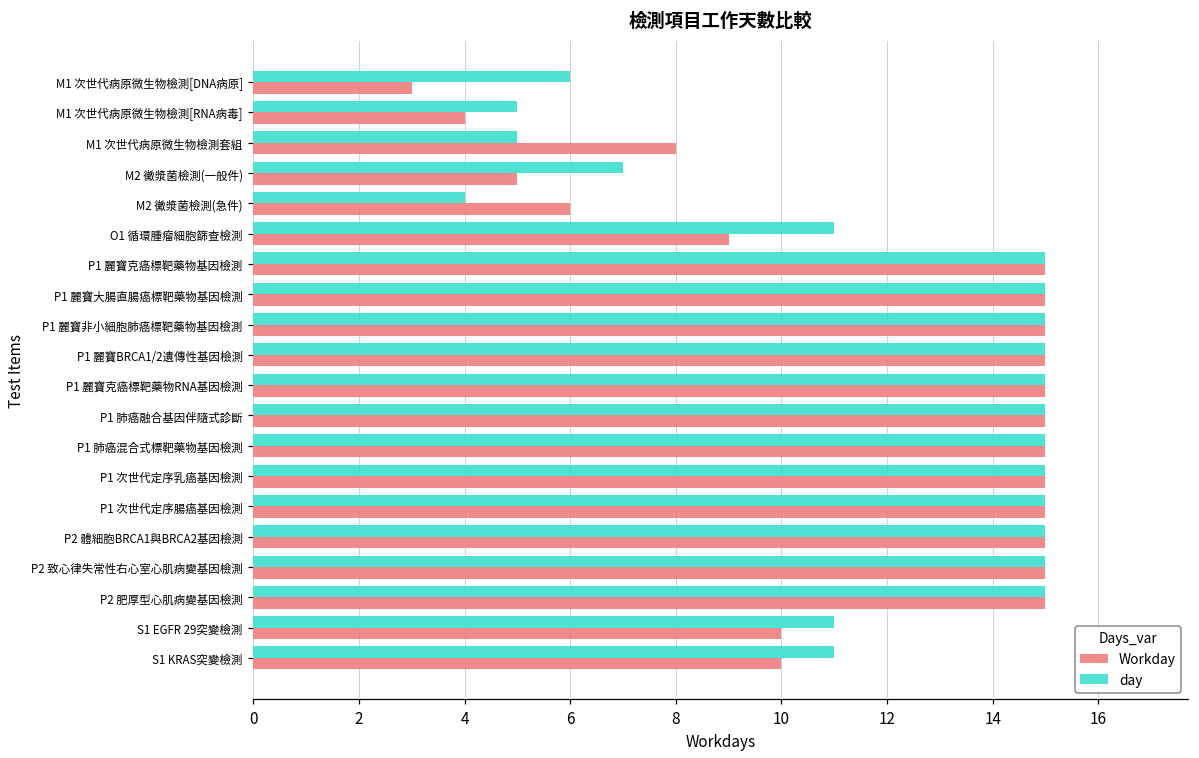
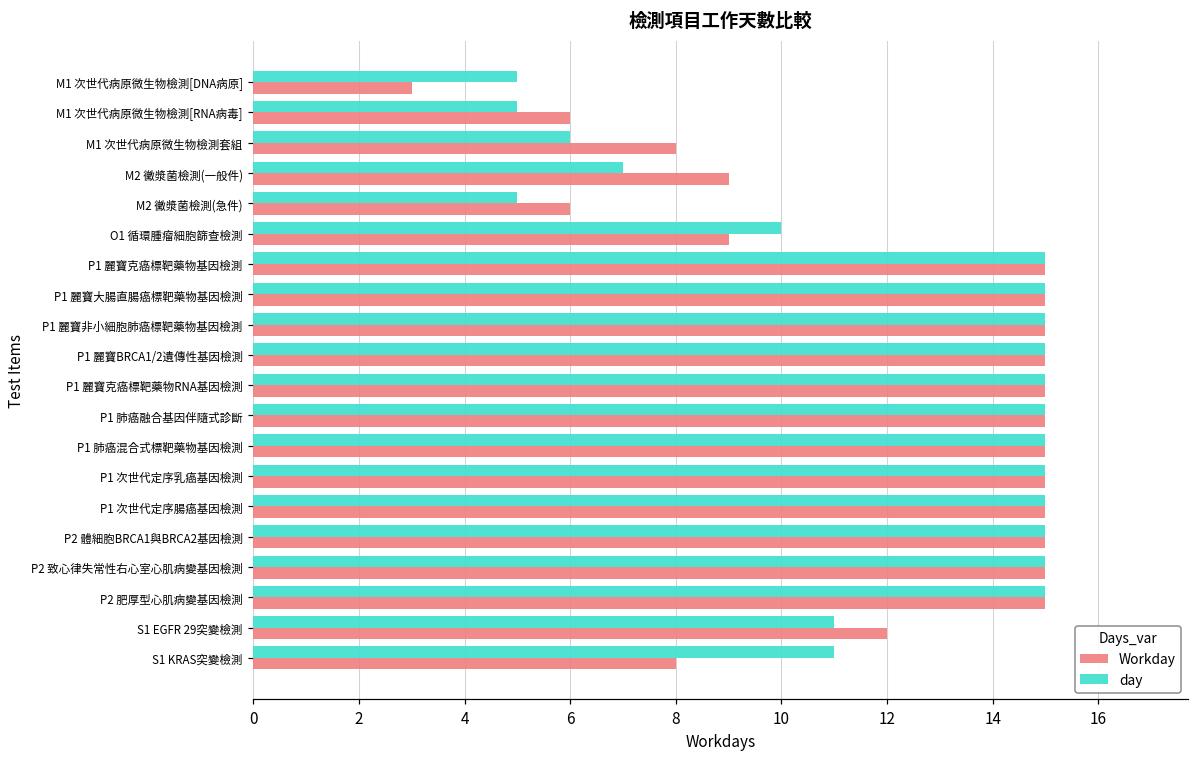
  {
    "Workday": {
      "M1 次世代病原微生物檢測[DNA病原]": 3,
-     "M1 次世代病原微生物檢測[RNA病毒]": 4,
+     "M1 次世代病原微生物檢測[RNA病毒]": 6,
      "M1 次世代病原微生物檢測套組": 8,
-     "M2 黴漿菌檢測(一般件)": 5,
+     "M2 黴漿菌檢測(一般件)": 9,
      "M2 黴漿菌檢測(急件)": 6,
      "O1 循環腫瘤細胞篩查檢測": 9,
      "P1 麗寶克癌標靶藥物基因檢測": 15,
      "P1 麗寶大腸直腸癌標靶藥物基因檢測": 15,
      "P1 麗寶非小細胞肺癌標靶藥物基因檢測": 15,
      "P1 麗寶BRCA1/2遺傳性基因檢測": 15,
      "P1 麗寶克癌標靶藥物RNA基因檢測": 15,
      "P1 肺癌融合基因伴隨式診斷": 15,
      "P1 肺癌混合式標靶藥物基因檢測": 15,
      "P1 次世代定序乳癌基因檢測": 15,
      "P1 次世代定序腸癌基因檢測": 15,
      "P2 體細胞BRCA1與BRCA2基因檢測": 15,
      "P2 致心律失常性右心室心肌病變基因檢測": 15,
      "P2 肥厚型心肌病變基因檢測": 15,
-     "S1 EGFR 29突變檢測": 10,
-     "S1 KRAS突變檢測": 10
+     "S1 EGFR 29突變檢測": 12,
+     "S1 KRAS突變檢測": 8
    },
    "day": {
-     "M1 次世代病原微生物檢測[DNA病原]": 6,
+     "M1 次世代病原微生物檢測[DNA病原]": 5,
      "M1 次世代病原微生物檢測[RNA病毒]": 5,
-     "M1 次世代病原微生物檢測套組": 5,
+     "M1 次世代病原微生物檢測套組": 6,
      "M2 黴漿菌檢測(一般件)": 7,
-     "M2 黴漿菌檢測(急件)": 4,
-     "O1 循環腫瘤細胞篩查檢測": 11,
+     "M2 黴漿菌檢測(急件)": 5,
+     "O1 循環腫瘤細胞篩查檢測": 10,
      "P1 麗寶克癌標靶藥物基因檢測": 15,
      "P1 麗寶大腸直腸癌標靶藥物基因檢測": 15,
      "P1 麗寶非小細胞肺癌標靶藥物基因檢測": 15,
      "P1 麗寶BRCA1/2遺傳性基因檢測": 15,
      "P1 麗寶克癌標靶藥物RNA基因檢測": 15,
      "P1 肺癌融合基因伴隨式診斷": 15,
      "P1 肺癌混合式標靶藥物基因檢測": 15,
      "P1 次世代定序乳癌基因檢測": 15,
      "P1 次世代定序腸癌基因檢測": 15,
      "P2 體細胞BRCA1與BRCA2基因檢測": 15,
      "P2 致心律失常性右心室心肌病變基因檢測": 15,
      "P2 肥厚型心肌病變基因檢測": 15,
      "S1 EGFR 29突變檢測": 11,
      "S1 KRAS突變檢測": 11
    }
  }
